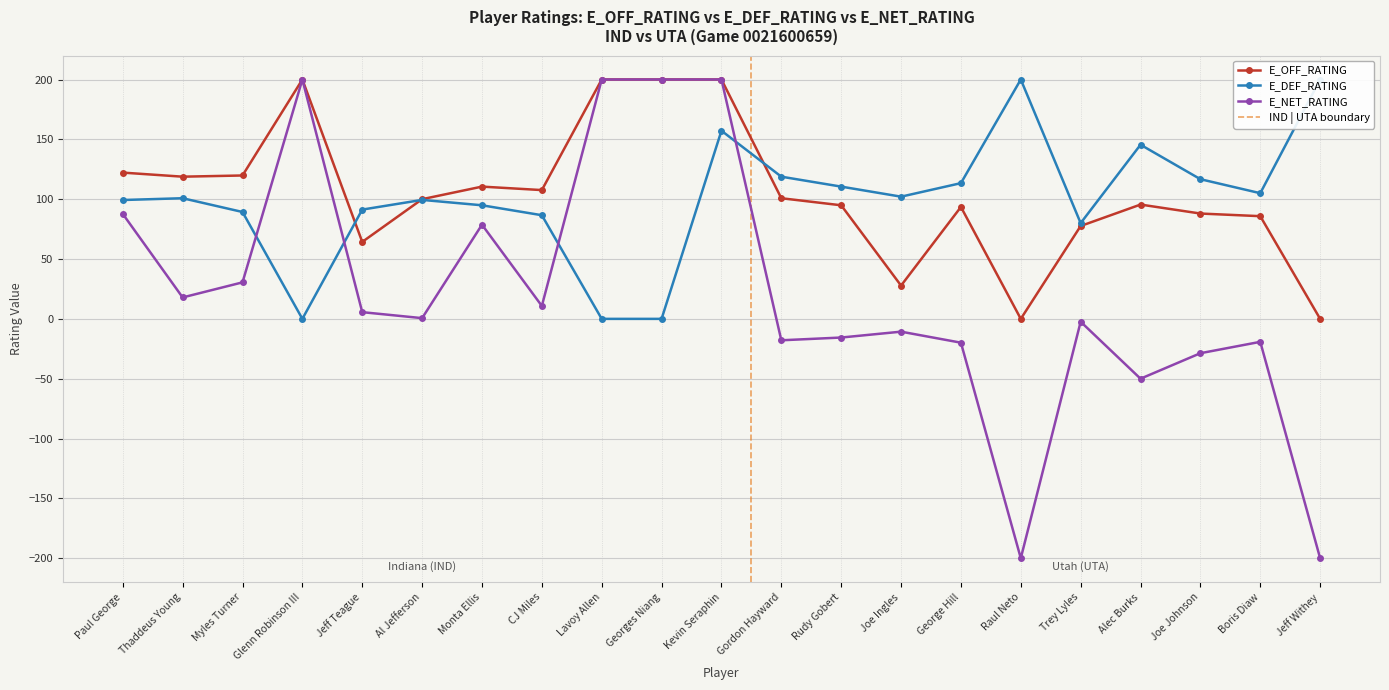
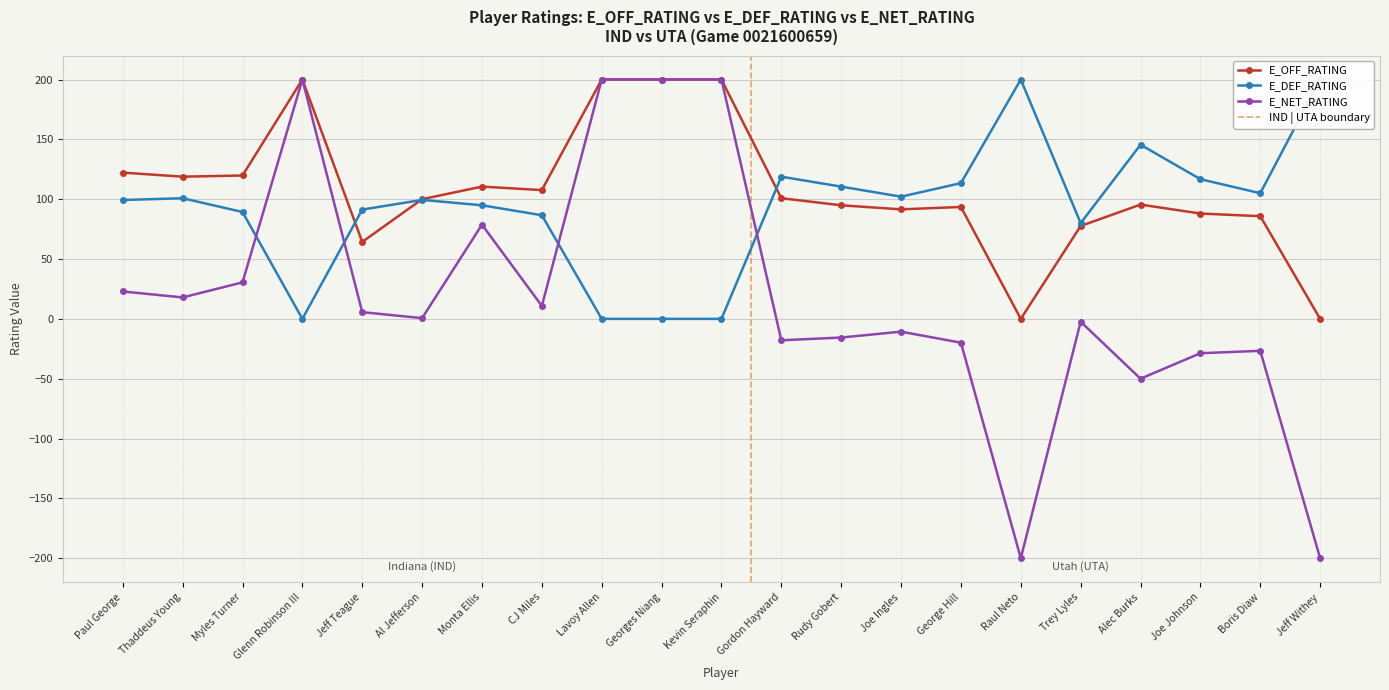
  {
    "E_OFF_RATING": {
      "Paul George": 122,
      "Thaddeus Young": 119,
      "Myles Turner": 120,
      "Jeff Teague": 64,
      "Monta Ellis": 111,
      "CJ Miles": 108,
      "Gordon Hayward": 101,
      "Rudy Gobert": 95,
-     "Joe Ingles": 28,
+     "Joe Ingles": 92,
      "George Hill": 94,
      "Raul Neto": 0,
      "Trey Lyles": 78,
      "Alec Burks": 96,
      "Joe Johnson": 88,
      "Boris Diaw": 86,
      "Jeff Withey": 0
    },
    "E_DEF_RATING": {
      "Paul George": 99,
      "Thaddeus Young": 101,
      "Myles Turner": 89,
      "Glenn Robinson III": 0,
      "Jeff Teague": 91,
      "Monta Ellis": 95,
      "CJ Miles": 87,
      "Lavoy Allen": 0,
      "Georges Niang": 0,
-     "Kevin Seraphin": 157,
+     "Kevin Seraphin": 0,
      "Gordon Hayward": 119,
      "Rudy Gobert": 111,
      "Joe Ingles": 102,
      "George Hill": 113,
      "Raul Neto": 200,
      "Trey Lyles": 80,
      "Alec Burks": 146,
      "Joe Johnson": 117,
      "Boris Diaw": 105
    },
    "E_NET_RATING": {
-     "Paul George": 88,
+     "Paul George": 23,
      "Thaddeus Young": 18,
      "Myles Turner": 31,
      "Jeff Teague": 6,
      "Al Jefferson": 1,
      "Monta Ellis": 79,
      "CJ Miles": 11,
      "Gordon Hayward": -18,
      "Rudy Gobert": -16,
      "Joe Ingles": -11,
      "George Hill": -20,
      "Raul Neto": -200,
      "Trey Lyles": -2,
      "Alec Burks": -50,
      "Joe Johnson": -29,
-     "Boris Diaw": -19,
+     "Boris Diaw": -27,
      "Jeff Withey": -200
    }
  }
